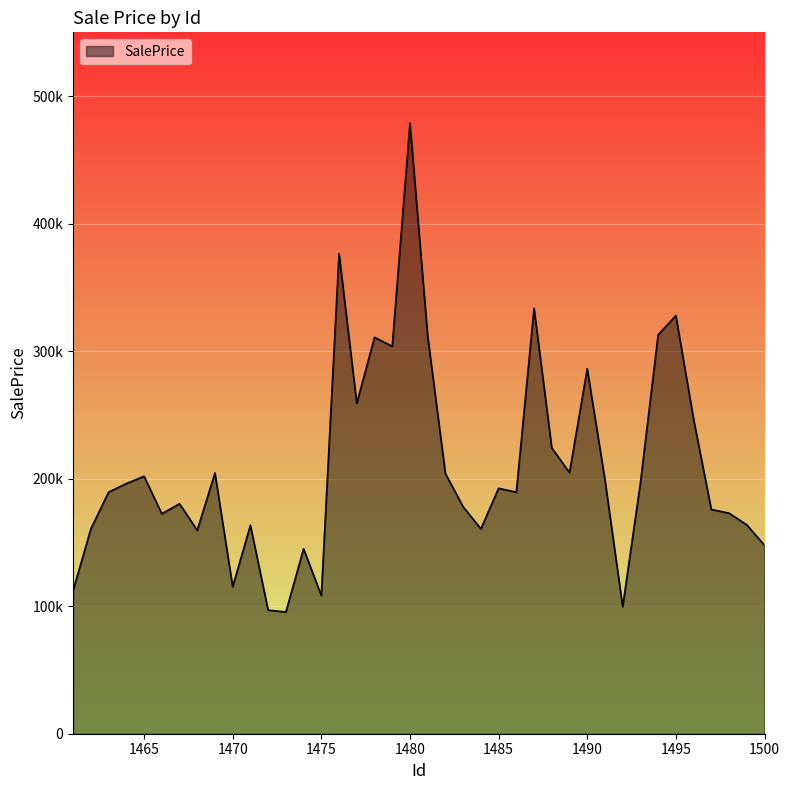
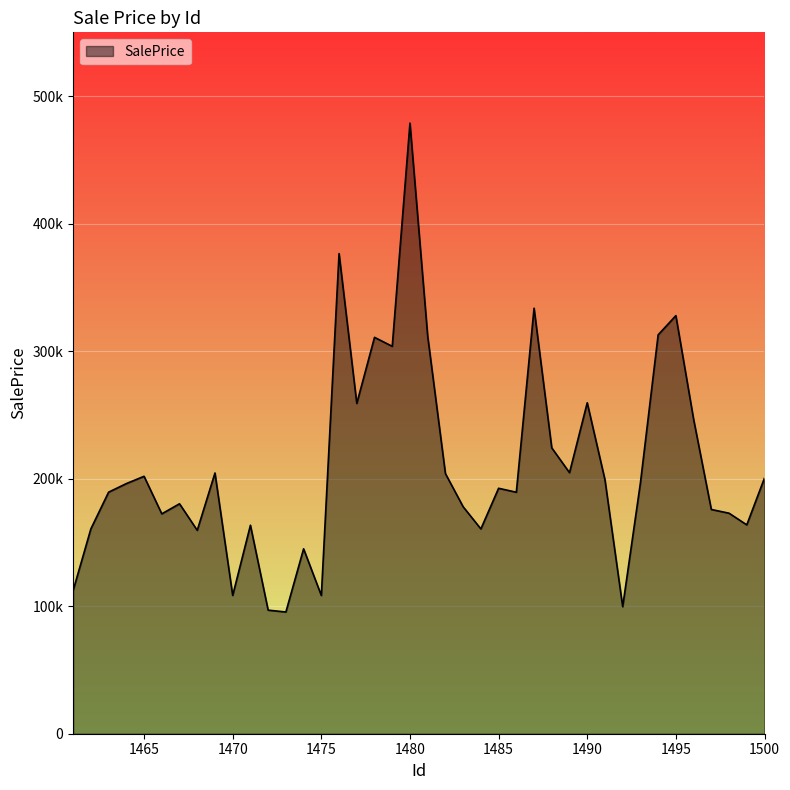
  {
    "1465": 202000,
-   "1470": 115000,
+   "1470": 108000,
    "1475": 108000,
    "1480": 479000,
    "1485": 192000,
-   "1490": 286000,
+   "1490": 260000,
    "1495": 328000,
-   "1500": 148000
+   "1500": 201000
  }
